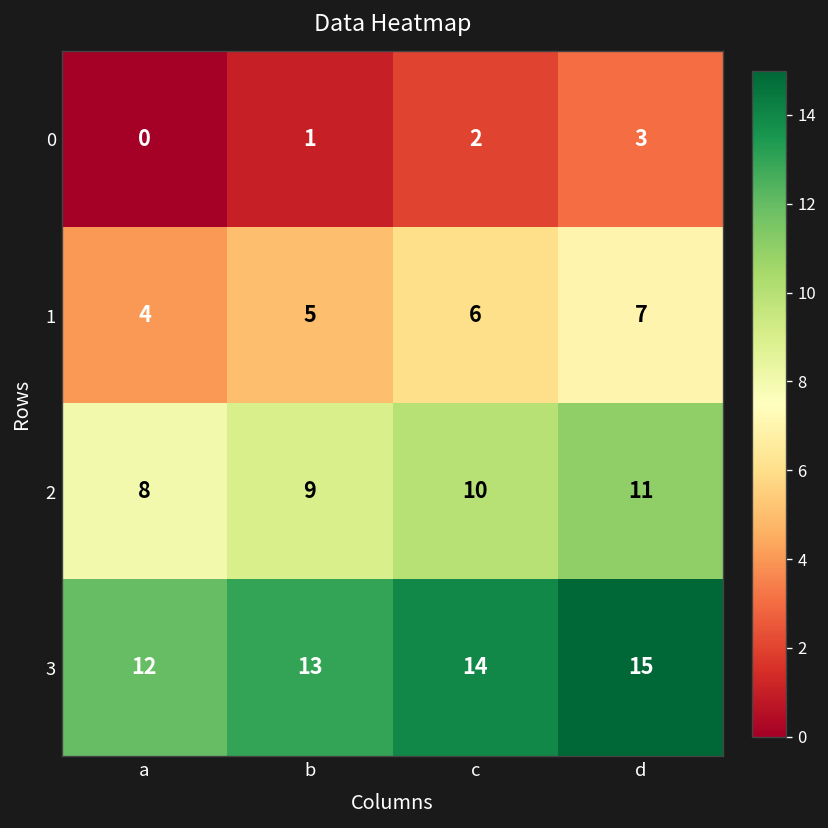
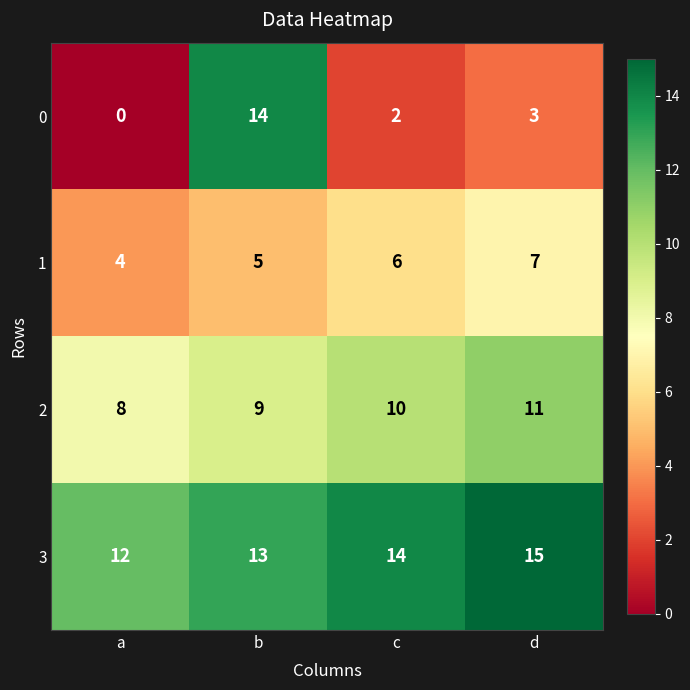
  {
    "0": {
      "a": 0,
-     "b": 1,
+     "b": 14,
      "c": 2,
      "d": 3
    },
    "1": {
      "a": 4,
      "b": 5,
      "c": 6,
      "d": 7
    },
    "2": {
      "a": 8,
      "b": 9,
      "c": 10,
      "d": 11
    },
    "3": {
      "a": 12,
      "b": 13,
      "c": 14,
      "d": 15
    }
  }
